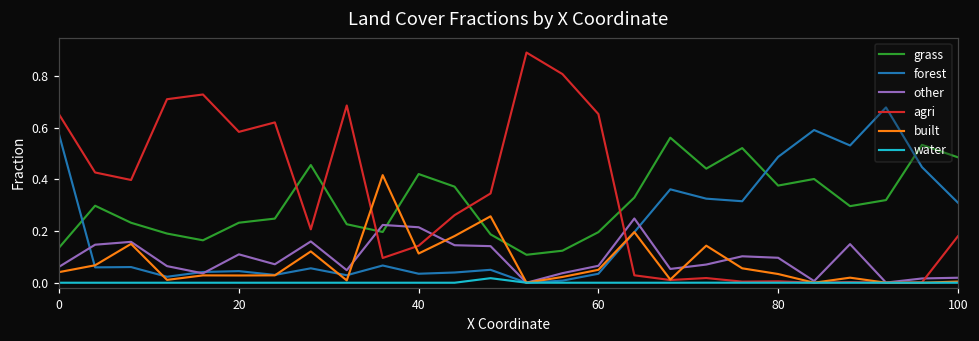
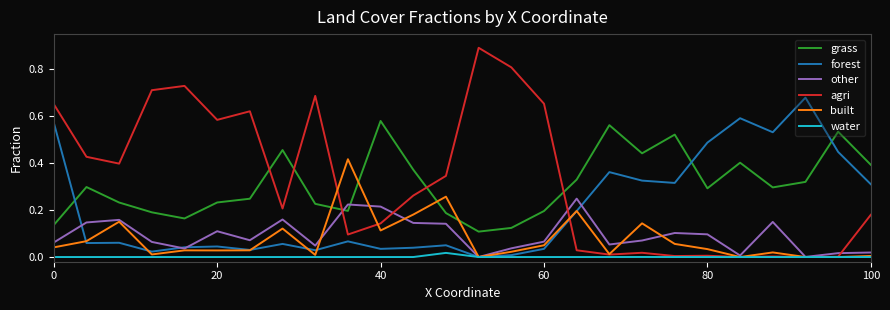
  {
    "grass": {
      "0": 0.14,
      "20": 0.23,
-     "40": 0.42,
+     "40": 0.58,
      "60": 0.20,
-     "80": 0.38,
-     "100": 0.49
+     "80": 0.29,
+     "100": 0.39
    },
    "forest": {
      "0": 0.57,
      "20": 0.04,
      "40": 0.03,
      "60": 0.03,
      "80": 0.49,
      "100": 0.31
    },
    "other": {
      "0": 0.06,
      "20": 0.11,
      "40": 0.21,
      "60": 0.07,
      "80": 0.10,
      "100": 0.02
    },
    "agri": {
      "0": 0.65,
      "20": 0.58,
      "40": 0.14,
      "60": 0.65,
      "100": 0.18
    },
    "built": {
      "0": 0.04,
      "20": 0.03,
      "40": 0.11,
      "60": 0.05,
      "80": 0.03
    },
    "water": {
      "0": 0.00,
      "20": 0.00,
      "40": 0.00,
      "60": 0.00
    }
  }
